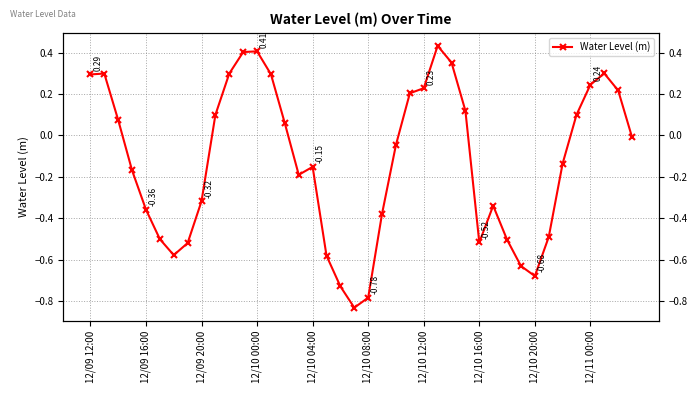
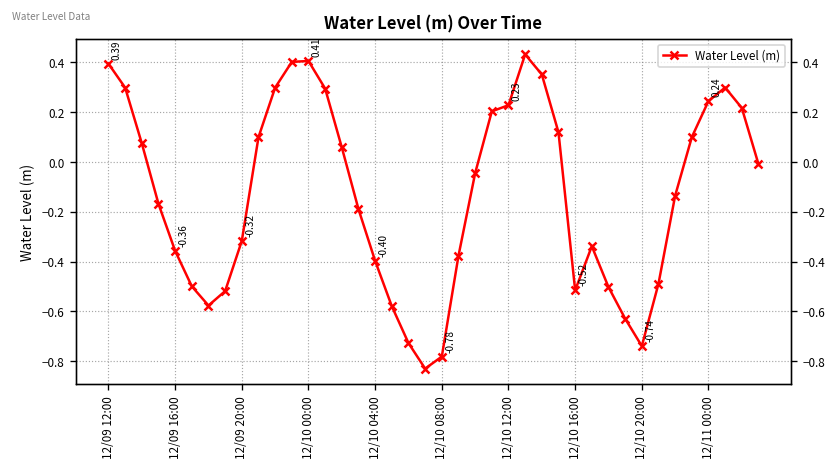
  {
-   "12/09 12:00": 0.29,
+   "12/09 12:00": 0.39,
    "12/09 16:00": -0.36,
    "12/09 20:00": -0.32,
    "12/10 00:00": 0.41,
-   "12/10 04:00": -0.15,
+   "12/10 04:00": -0.40,
    "12/10 08:00": -0.78,
    "12/10 12:00": 0.23,
    "12/10 16:00": -0.52,
-   "12/10 20:00": -0.68,
+   "12/10 20:00": -0.74,
    "12/11 00:00": 0.24
  }
